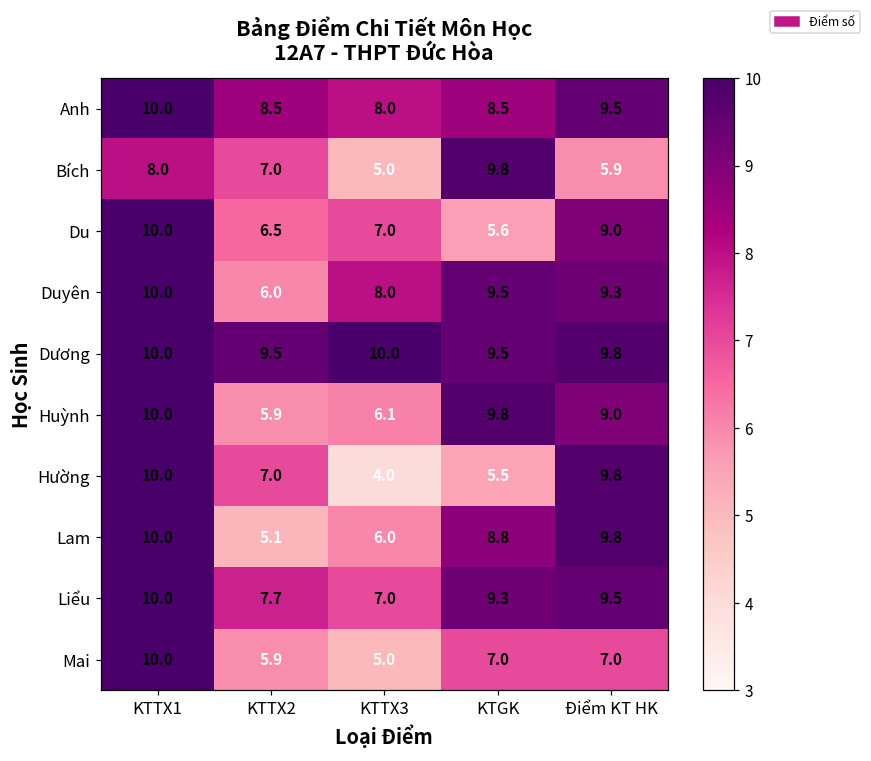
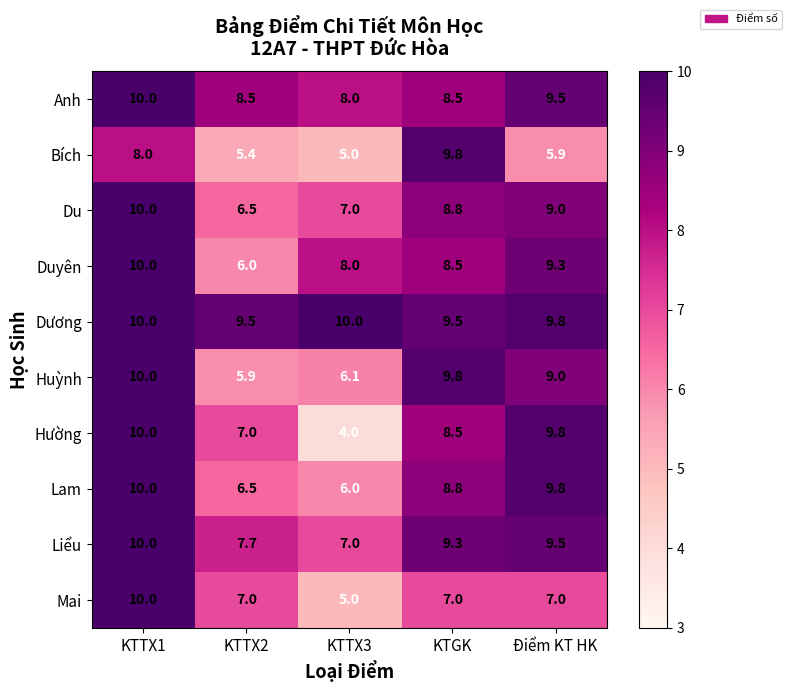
  {
    "Anh": {
      "KTTX1": 10.0,
      "KTTX2": 8.5,
      "KTTX3": 8.0,
      "KTGK": 8.5,
      "Điểm KT HK": 9.5
    },
    "Bích": {
      "KTTX1": 8.0,
-     "KTTX2": 7.0,
+     "KTTX2": 5.4,
      "KTTX3": 5.0,
      "KTGK": 9.8,
      "Điểm KT HK": 5.9
    },
    "Du": {
      "KTTX1": 10.0,
      "KTTX2": 6.5,
      "KTTX3": 7.0,
-     "KTGK": 5.6,
+     "KTGK": 8.8,
      "Điểm KT HK": 9.0
    },
    "Duyên": {
      "KTTX1": 10.0,
      "KTTX2": 6.0,
      "KTTX3": 8.0,
-     "KTGK": 9.5,
+     "KTGK": 8.5,
      "Điểm KT HK": 9.3
    },
    "Dương": {
      "KTTX1": 10.0,
      "KTTX2": 9.5,
      "KTTX3": 10.0,
      "KTGK": 9.5,
      "Điểm KT HK": 9.8
    },
    "Huỳnh": {
      "KTTX1": 10.0,
      "KTTX2": 5.9,
      "KTTX3": 6.1,
      "KTGK": 9.8,
      "Điểm KT HK": 9.0
    },
    "Hường": {
      "KTTX1": 10.0,
      "KTTX2": 7.0,
-     "KTGK": 5.5,
+     "KTGK": 8.5,
      "Điểm KT HK": 9.8
    },
    "Lam": {
      "KTTX1": 10.0,
-     "KTTX2": 5.1,
+     "KTTX2": 6.5,
      "KTTX3": 6.0,
      "KTGK": 8.8,
      "Điểm KT HK": 9.8
    },
    "Liểu": {
      "KTTX1": 10.0,
      "KTTX2": 7.7,
      "KTTX3": 7.0,
      "KTGK": 9.3,
      "Điểm KT HK": 9.5
    },
    "Mai": {
      "KTTX1": 10.0,
-     "KTTX2": 5.9,
+     "KTTX2": 7.0,
      "KTTX3": 5.0,
      "KTGK": 7.0,
      "Điểm KT HK": 7.0
    }
  }
